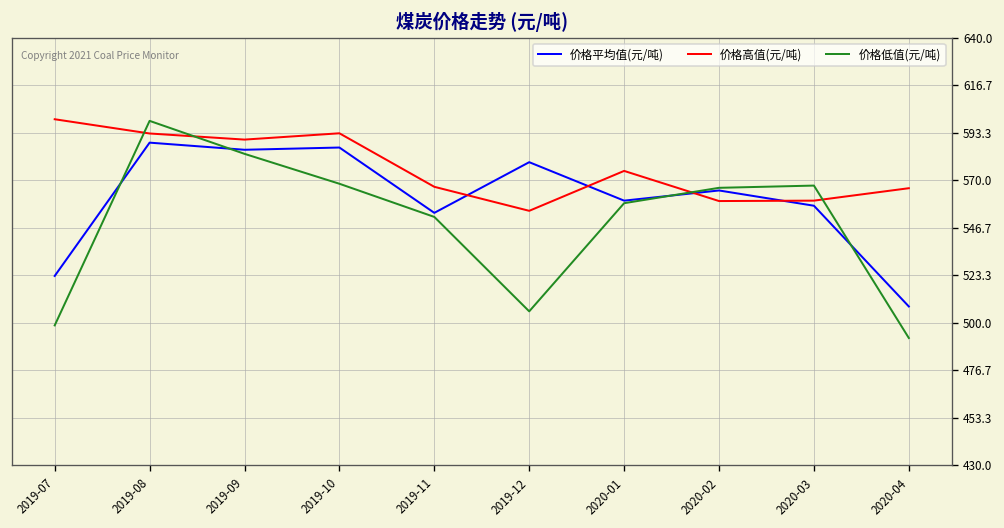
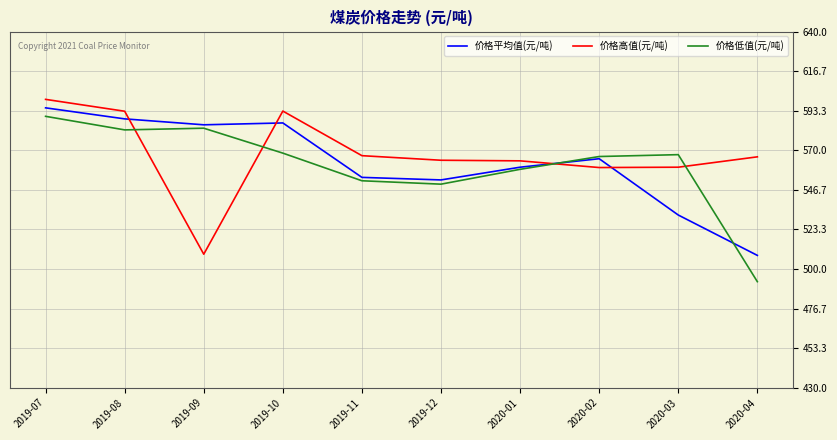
  {
    "价格平均值(元/吨)": {
-     "2019-07": 523,
+     "2019-07": 595,
      "2019-08": 589,
      "2019-09": 585,
      "2019-10": 586,
      "2019-11": 554,
-     "2019-12": 579,
-     "2020-03": 558,
+     "2019-12": 553,
+     "2020-03": 532,
      "2020-04": 508
    },
    "价格高值(元/吨)": {
      "2019-07": 600,
      "2019-08": 593,
-     "2019-09": 590,
+     "2019-09": 509,
      "2019-10": 593,
      "2019-11": 567,
-     "2019-12": 555,
-     "2020-01": 575,
+     "2019-12": 564,
+     "2020-01": 564,
      "2020-02": 560,
      "2020-03": 560,
      "2020-04": 566
    },
    "价格低值(元/吨)": {
-     "2019-07": 499,
-     "2019-08": 599,
+     "2019-07": 590,
+     "2019-08": 582,
      "2019-09": 583,
      "2019-10": 568,
      "2019-11": 552,
-     "2019-12": 506,
+     "2019-12": 550,
      "2020-03": 567,
      "2020-04": 493
    }
  }
